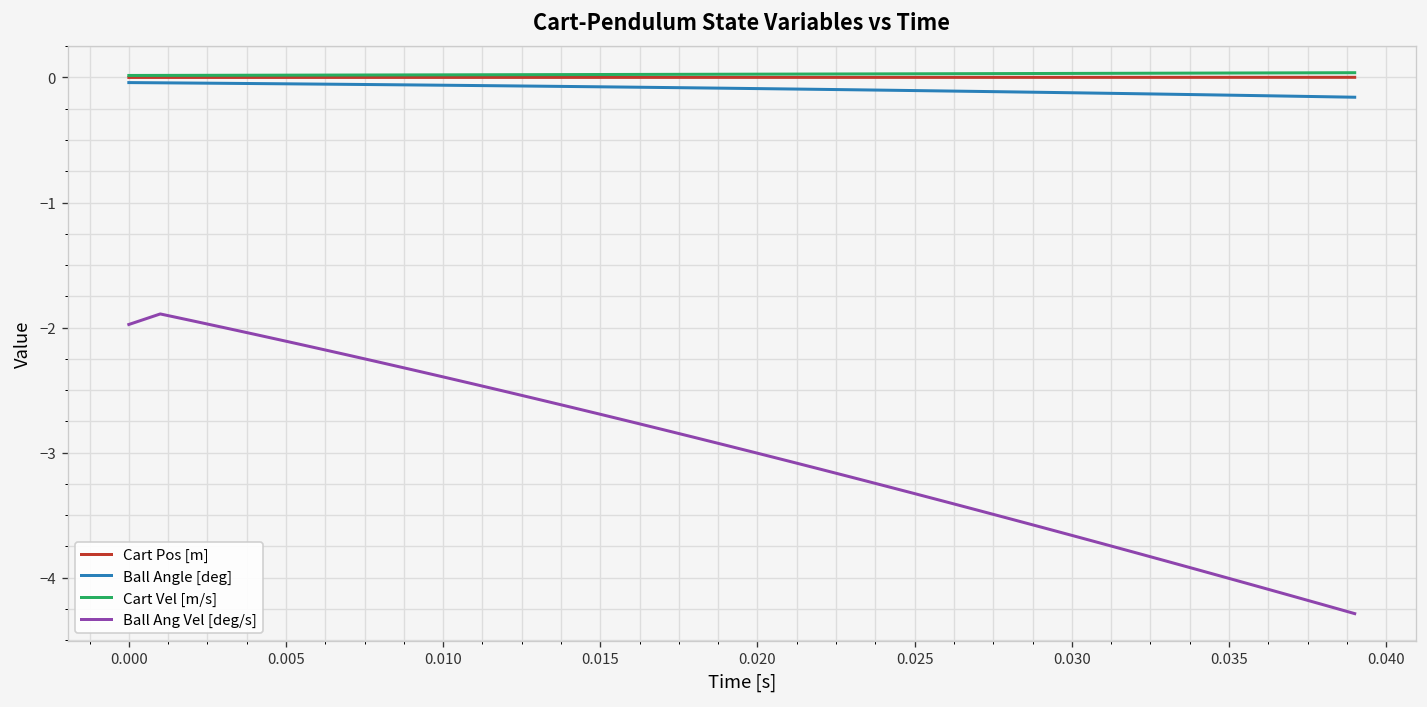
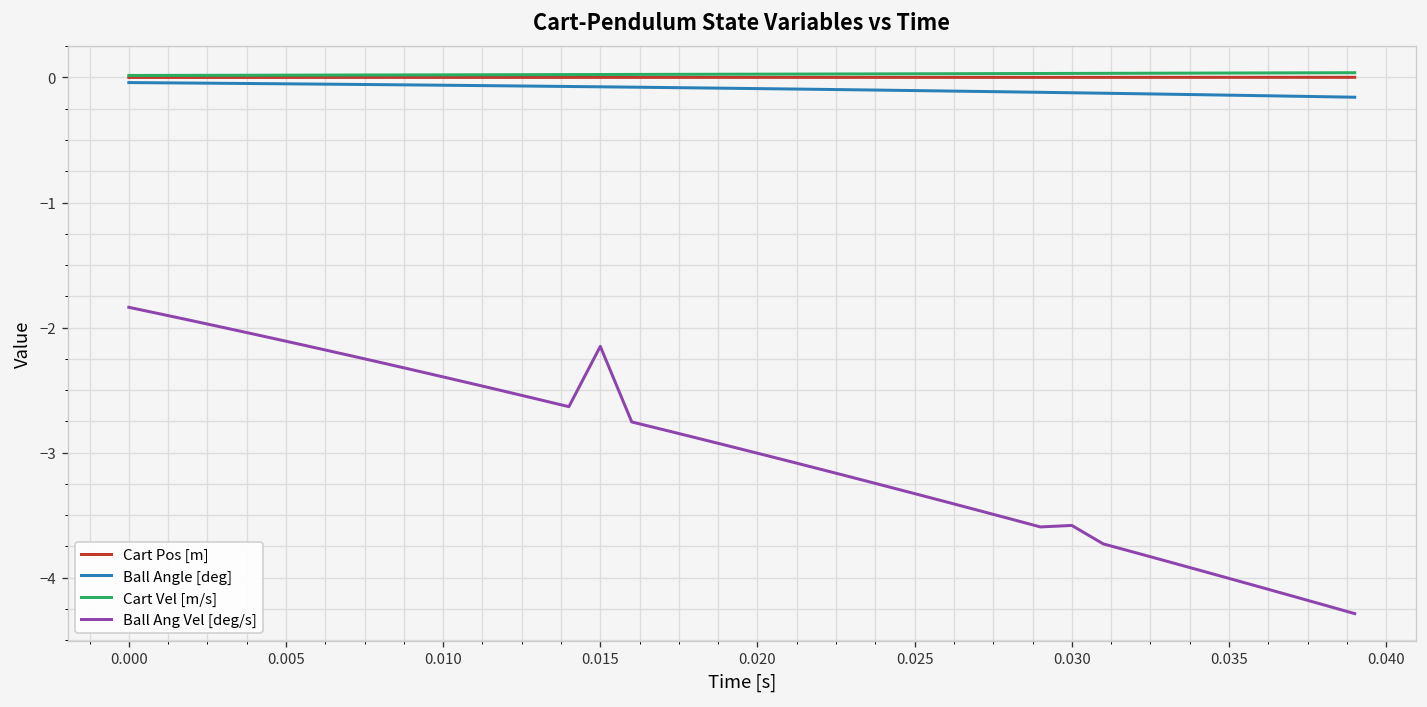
  {
    "Cart Pos [m]": {
      "0.020": 0.00,
      "0.025": 0.00,
      "0.030": 0.00,
      "0.035": 0.00
    },
    "Ball Angle [deg]": {
      "0.000": -0.04,
      "0.005": -0.05,
      "0.010": -0.06,
      "0.015": -0.07,
      "0.020": -0.09,
      "0.025": -0.10,
      "0.030": -0.12,
      "0.035": -0.14
    },
    "Cart Vel [m/s]": {
      "0.020": 0.03,
      "0.025": 0.03,
      "0.030": 0.03,
      "0.035": 0.04
    },
    "Ball Ang Vel [deg/s]": {
-     "0.000": -1.98,
+     "0.000": -1.84,
      "0.005": -2.11,
      "0.010": -2.39,
-     "0.015": -2.69,
+     "0.015": -2.15,
      "0.020": -3.00,
      "0.025": -3.33,
-     "0.030": -3.66,
+     "0.030": -3.58,
      "0.035": -4.01
    }
  }
